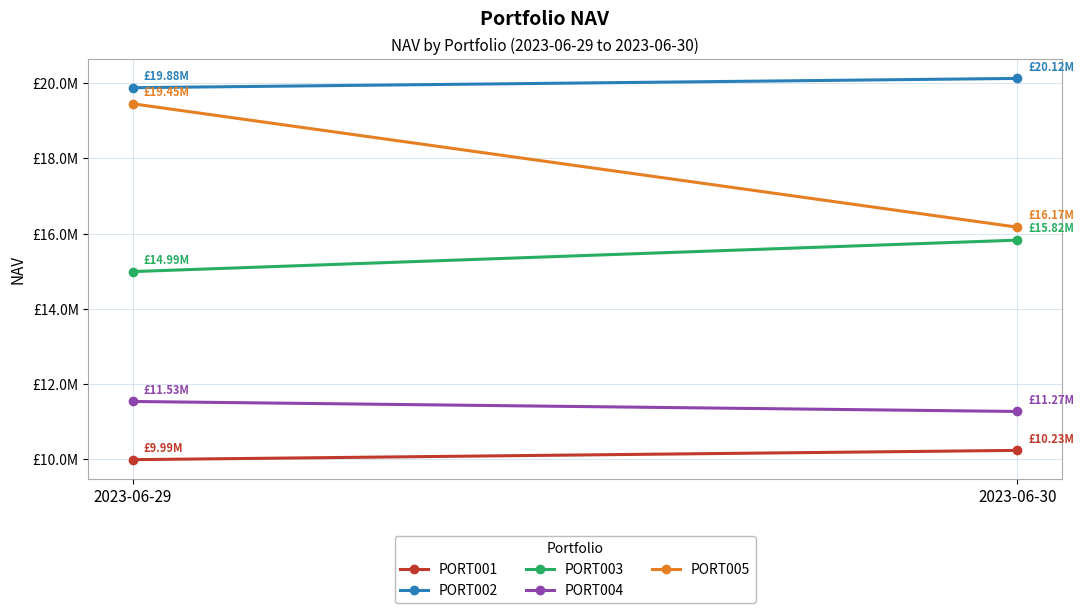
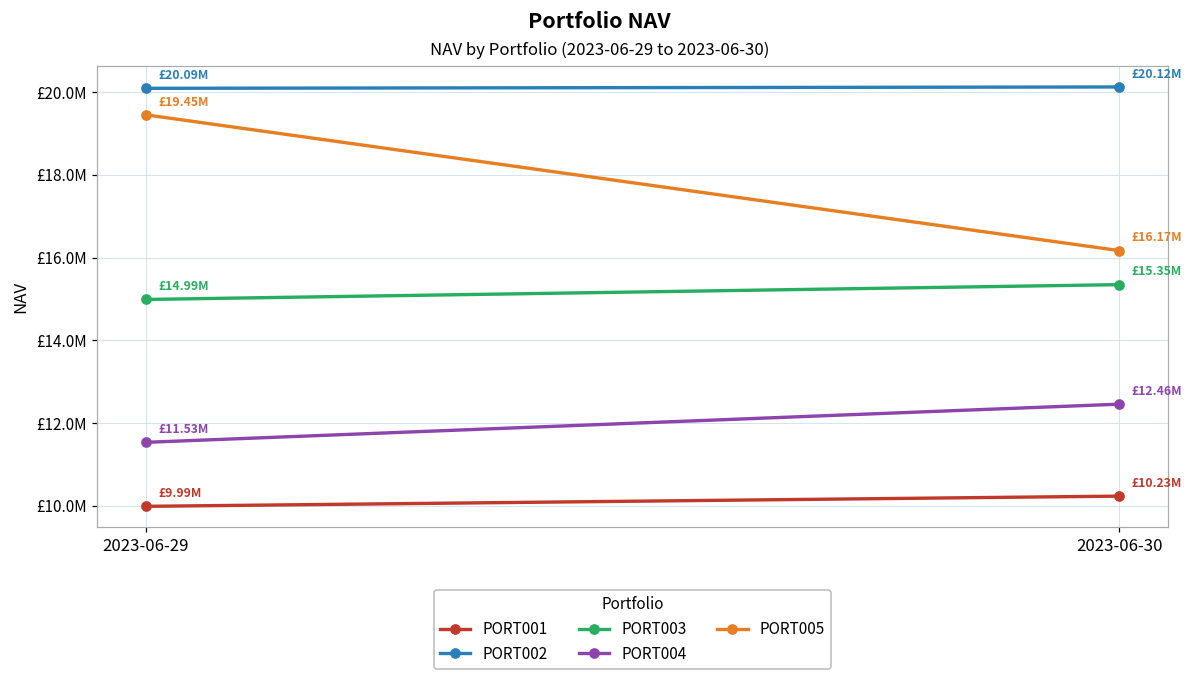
  {
    "PORT001": {
      "2023-06-29": "£9.99M",
      "2023-06-30": "£10.23M"
    },
    "PORT002": {
-     "2023-06-29": "£19.88M",
+     "2023-06-29": "£20.09M",
      "2023-06-30": "£20.12M"
    },
    "PORT003": {
      "2023-06-29": "£14.99M",
-     "2023-06-30": "£15.82M"
+     "2023-06-30": "£15.35M"
    },
    "PORT004": {
      "2023-06-29": "£11.53M",
-     "2023-06-30": "£11.27M"
+     "2023-06-30": "£12.46M"
    },
    "PORT005": {
      "2023-06-29": "£19.45M",
      "2023-06-30": "£16.17M"
    }
  }
